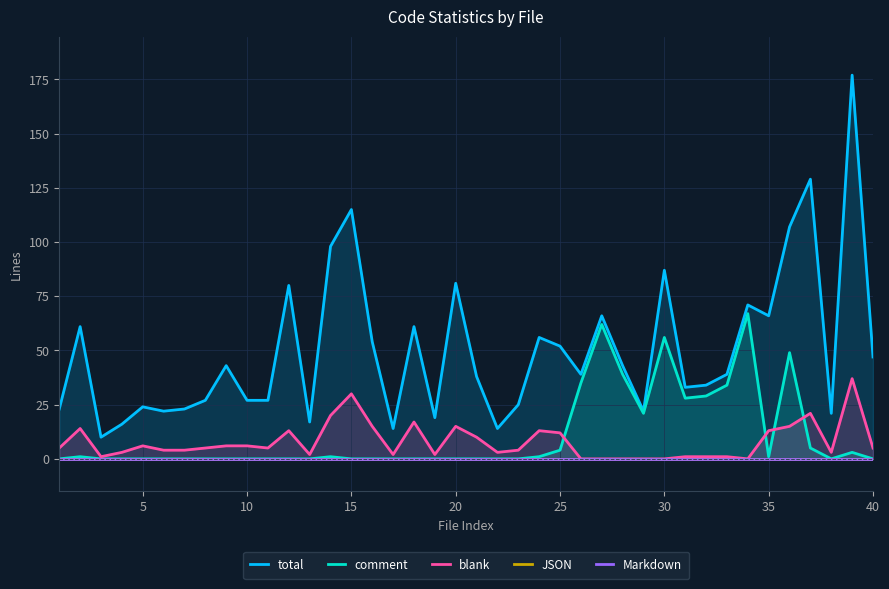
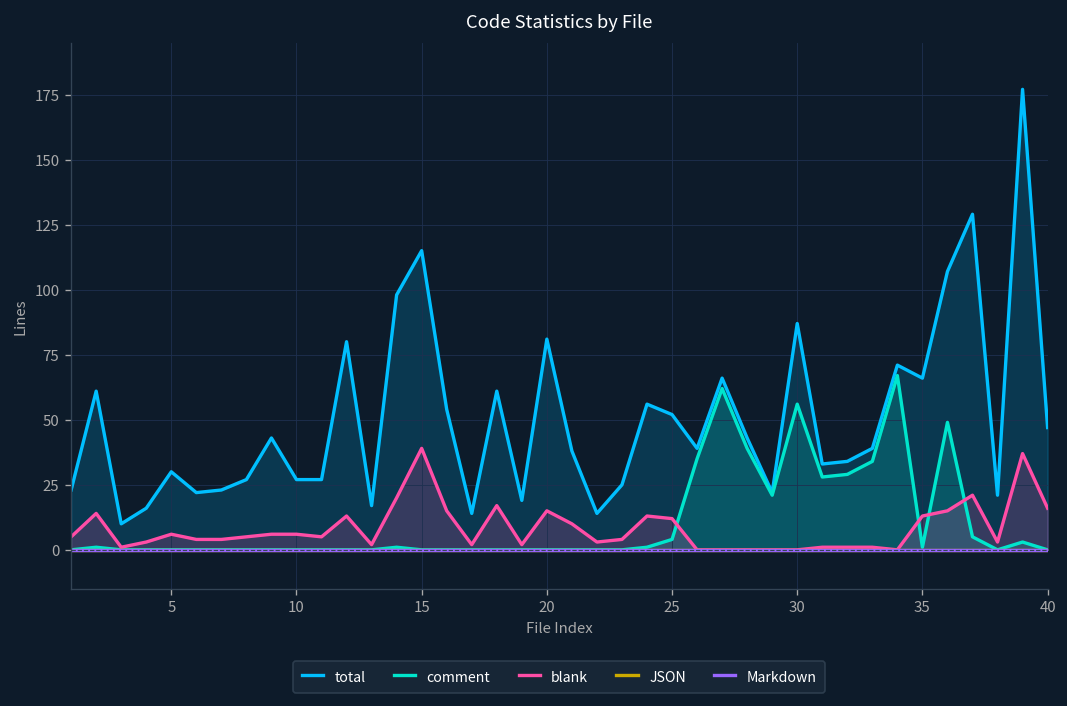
  {
    "total": {
-     "5": 24,
+     "5": 30,
      "10": 27,
      "15": 115,
      "20": 81,
      "25": 52,
      "30": 87,
      "35": 66,
      "40": 47
    },
    "comment": {
      "25": 4,
      "30": 56
    },
    "blank": {
      "5": 6,
      "10": 6,
-     "15": 30,
+     "15": 39,
      "20": 15,
      "25": 12,
      "35": 13,
-     "40": 5
+     "40": 16
    },
    "Markdown": {
      "25": 0
    }
  }
